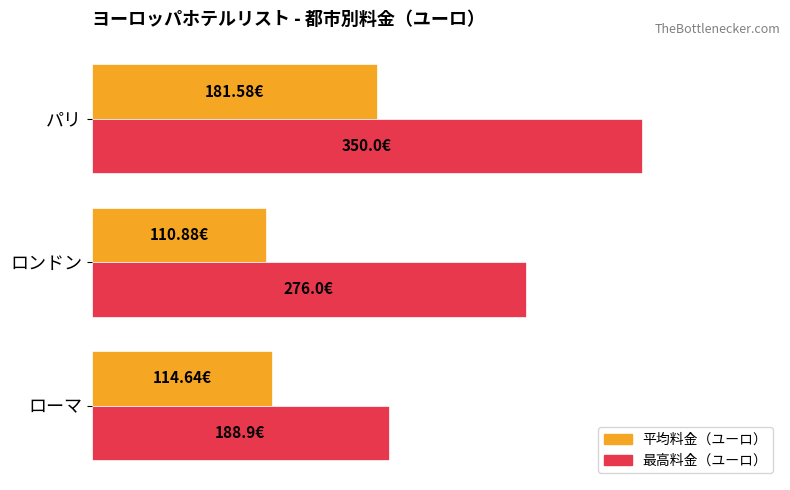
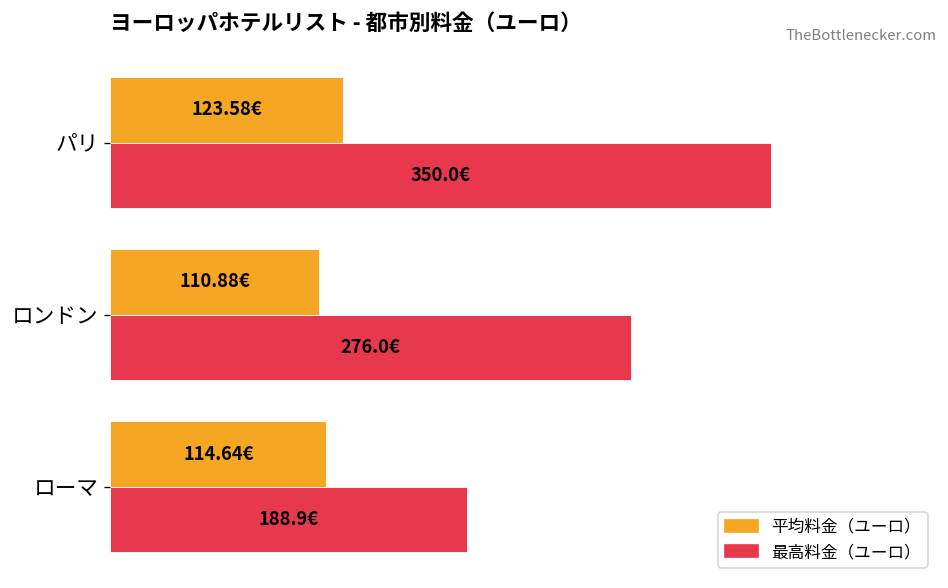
  {
    "平均料金（ユーロ）": {
-     "パリ": "181.58€",
+     "パリ": "123.58€",
      "ロンドン": "110.88€",
      "ローマ": "114.64€"
    },
    "最高料金（ユーロ）": {
      "パリ": "350.0€",
      "ロンドン": "276.0€",
      "ローマ": "188.9€"
    }
  }
